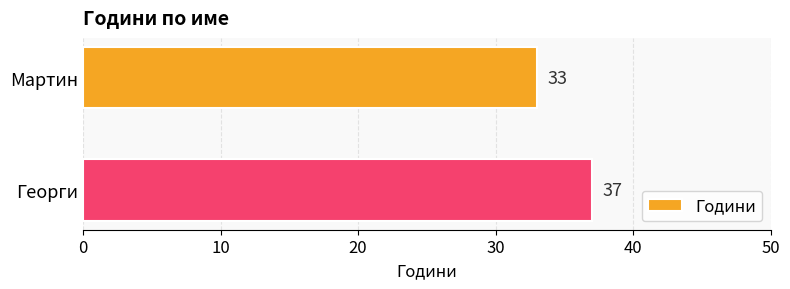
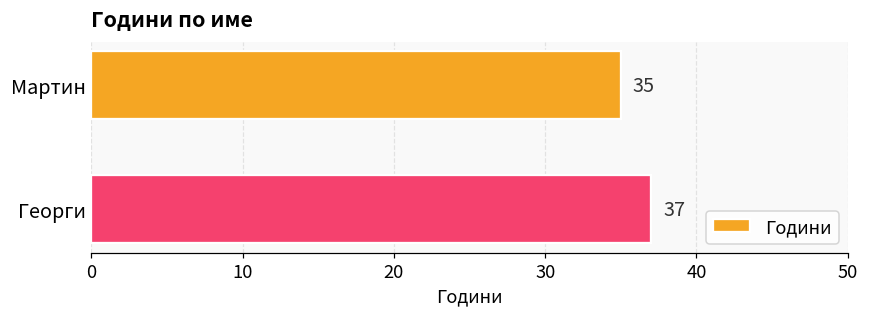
  {
-   "Мартин": 33,
+   "Мартин": 35,
    "Георги": 37
  }
